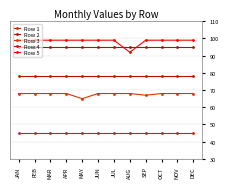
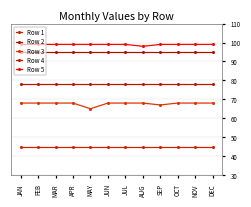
  {
    "Row 5": {
      "MAR": 99,
      "APR": 99,
      "MAY": 99,
      "JUN": 99,
      "JUL": 99,
-     "AUG": 92,
+     "AUG": 98,
      "SEP": 99,
      "OCT": 99,
      "NOV": 99,
      "DEC": 99
    }
  }
